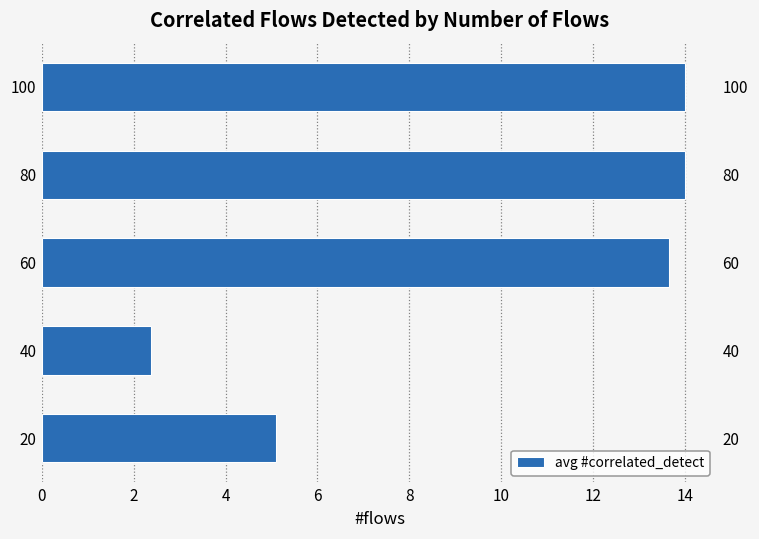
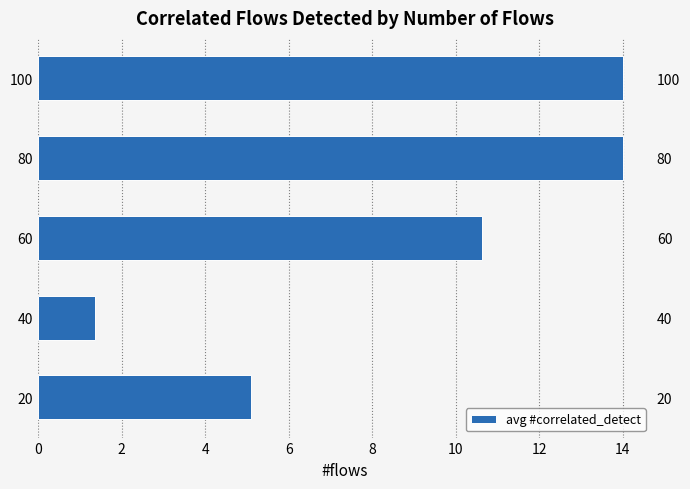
  {
    "100": 14.0,
    "80": 14.0,
-   "60": 13.6,
-   "40": 2.4,
+   "60": 10.6,
+   "40": 1.4,
    "20": 5.1
  }
